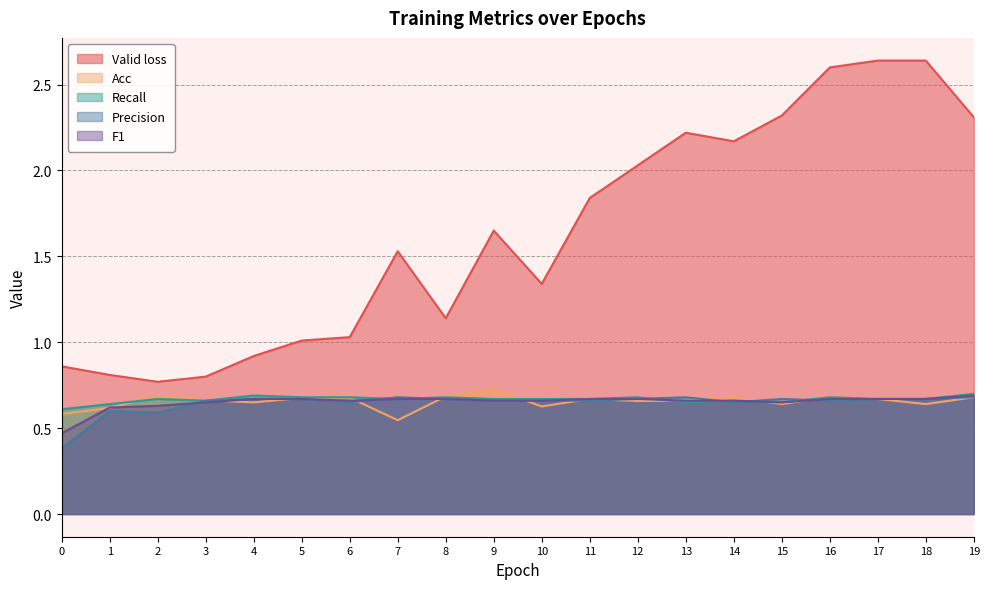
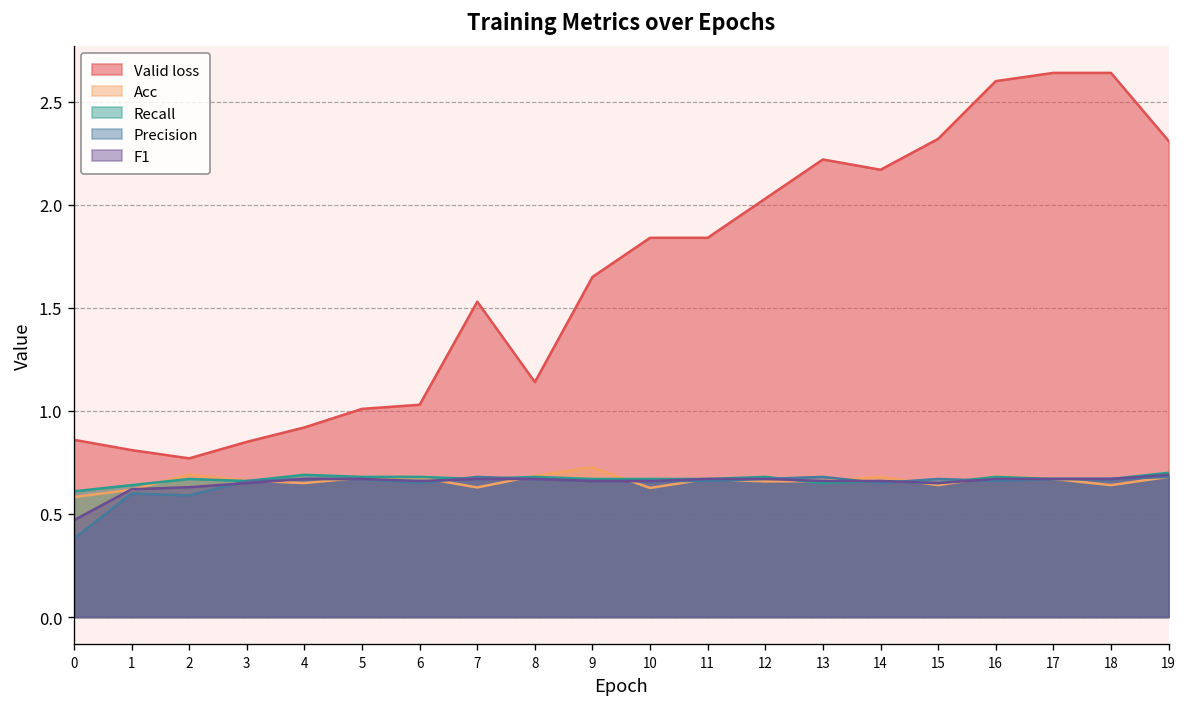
  {
    "Valid loss": {
      "0": 0.86,
      "1": 0.81,
      "2": 0.77,
-     "3": 0.80,
+     "3": 0.85,
      "4": 0.92,
      "5": 1.01,
      "6": 1.03,
      "7": 1.53,
      "8": 1.14,
      "9": 1.65,
-     "10": 1.34,
+     "10": 1.84,
      "11": 1.84,
      "12": 2.03,
      "13": 2.22,
      "14": 2.17,
      "15": 2.32,
      "16": 2.60,
      "17": 2.64,
      "18": 2.64,
      "19": 2.31
    },
    "Acc": {
      "0": 0.58,
      "2": 0.69,
      "4": 0.65,
-     "7": 0.55,
+     "7": 0.63,
      "9": 0.73,
      "10": 0.63,
      "14": 0.68,
      "18": 0.64
    }
  }
